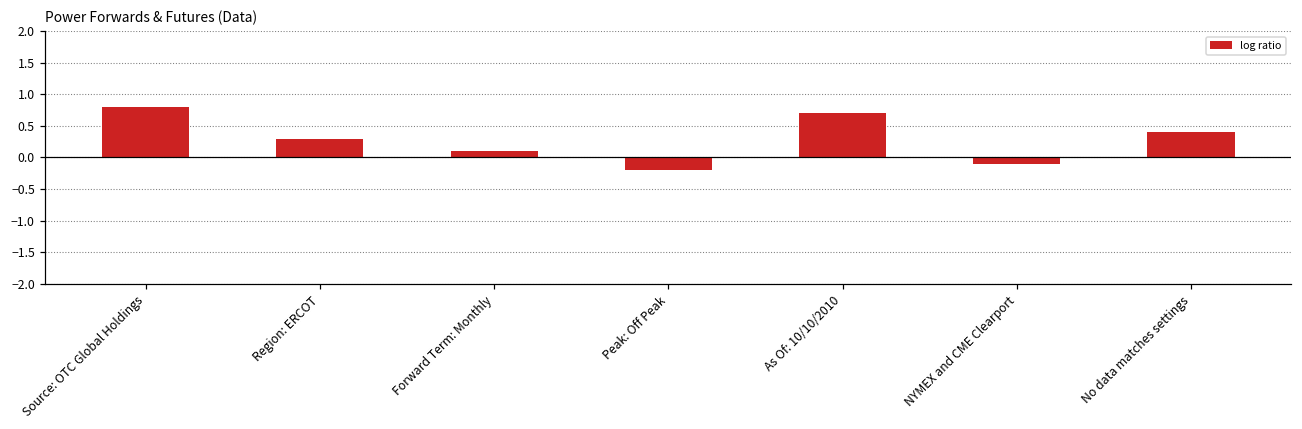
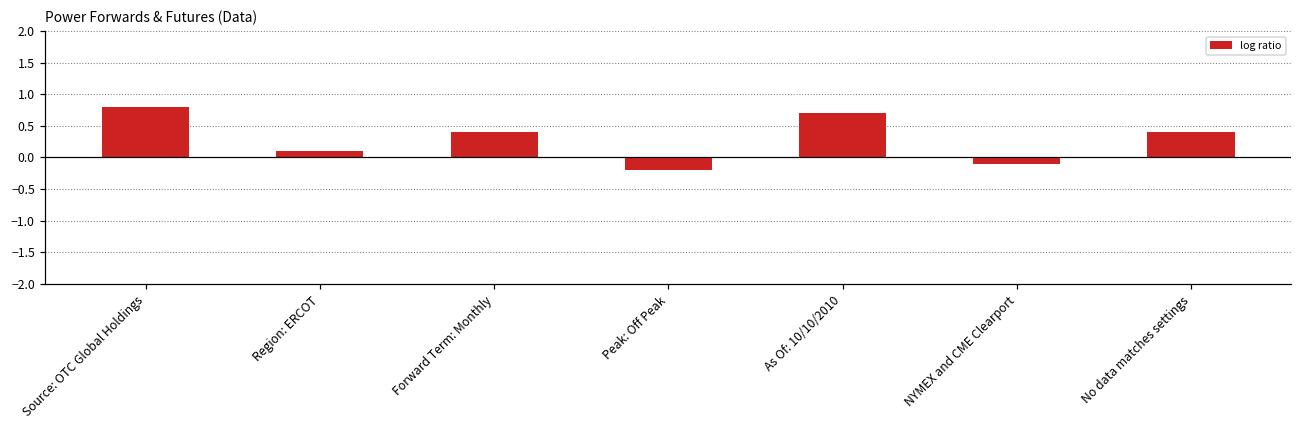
  {
    "Source: OTC Global Holdings": 0.8,
-   "Region: ERCOT": 0.3,
-   "Forward Term: Monthly": 0.1,
+   "Region: ERCOT": 0.1,
+   "Forward Term: Monthly": 0.4,
    "Peak: Off Peak": -0.2,
    "As Of: 10/10/2010": 0.7,
    "NYMEX and CME Clearport": -0.1,
    "No data matches settings": 0.4
  }
